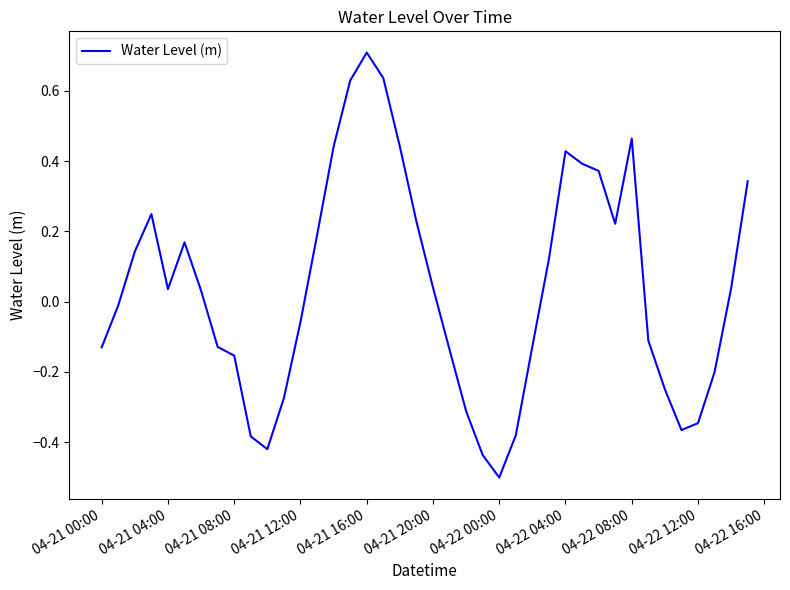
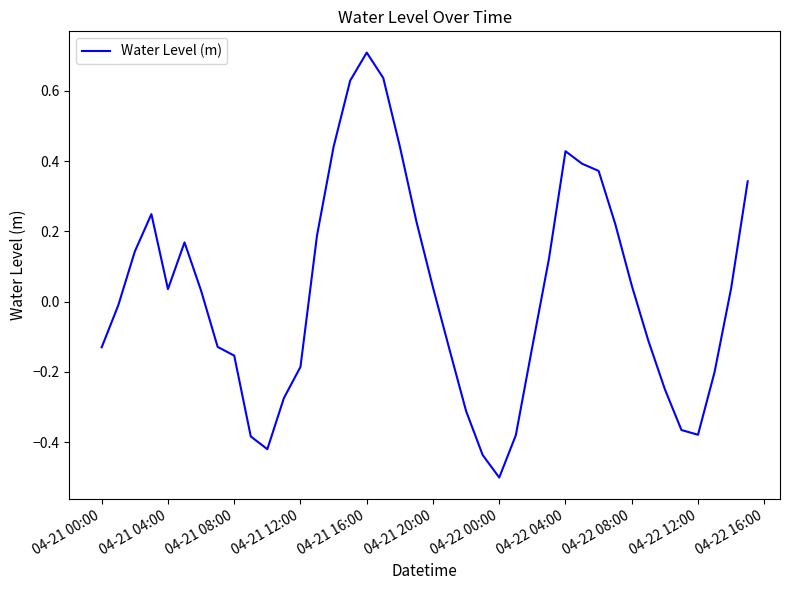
  {
    "04-21 00:00": -0.13,
    "04-21 04:00": 0.04,
    "04-21 08:00": -0.15,
-   "04-21 12:00": -0.06,
+   "04-21 12:00": -0.19,
    "04-21 16:00": 0.71,
    "04-21 20:00": 0.04,
    "04-22 00:00": -0.50,
    "04-22 04:00": 0.43,
-   "04-22 08:00": 0.46,
-   "04-22 12:00": -0.35
+   "04-22 08:00": 0.05,
+   "04-22 12:00": -0.38
  }
